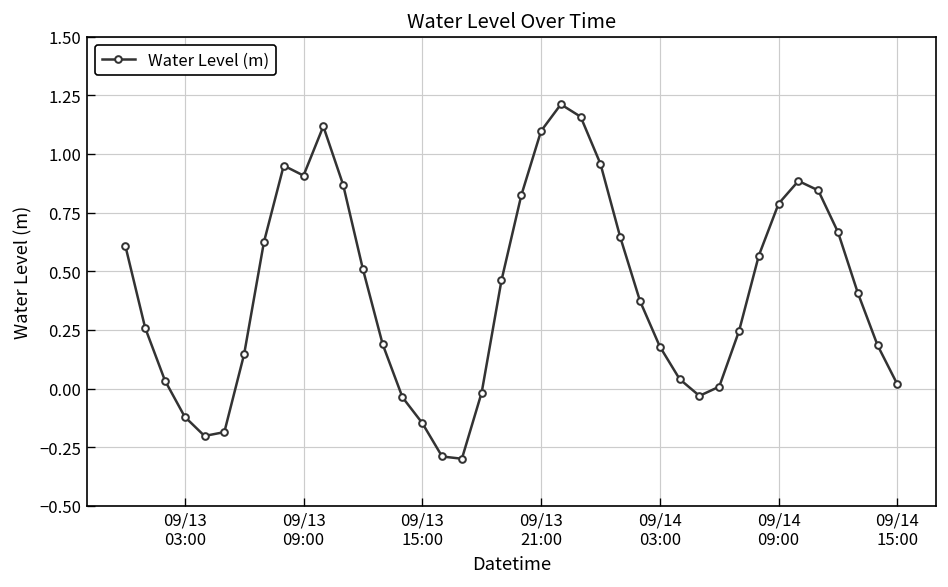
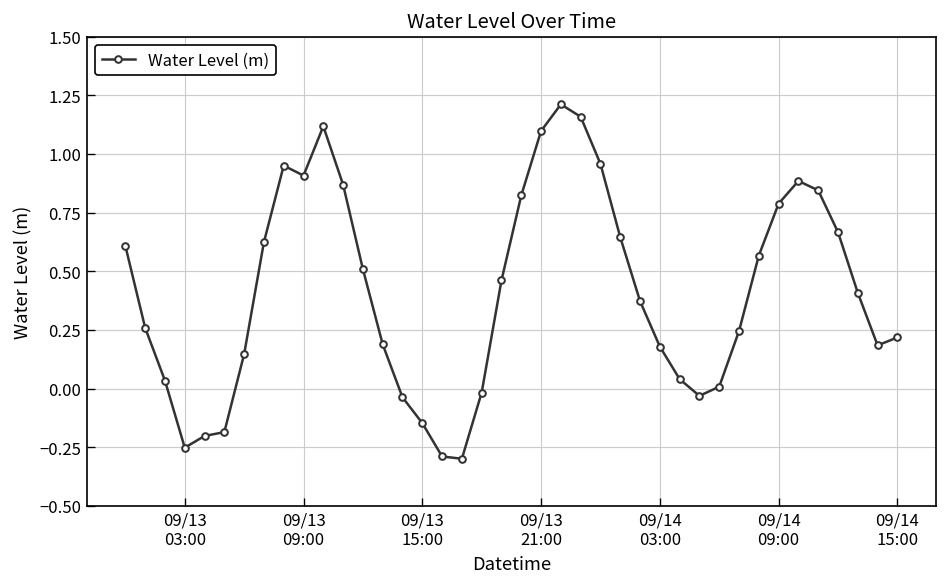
  {
-   "09/13 03:00": -0.12,
+   "09/13 03:00": -0.25,
    "09/13 09:00": 0.91,
    "09/13 15:00": -0.15,
    "09/13 21:00": 1.10,
    "09/14 03:00": 0.18,
    "09/14 09:00": 0.79,
-   "09/14 15:00": 0.02
+   "09/14 15:00": 0.22
  }
